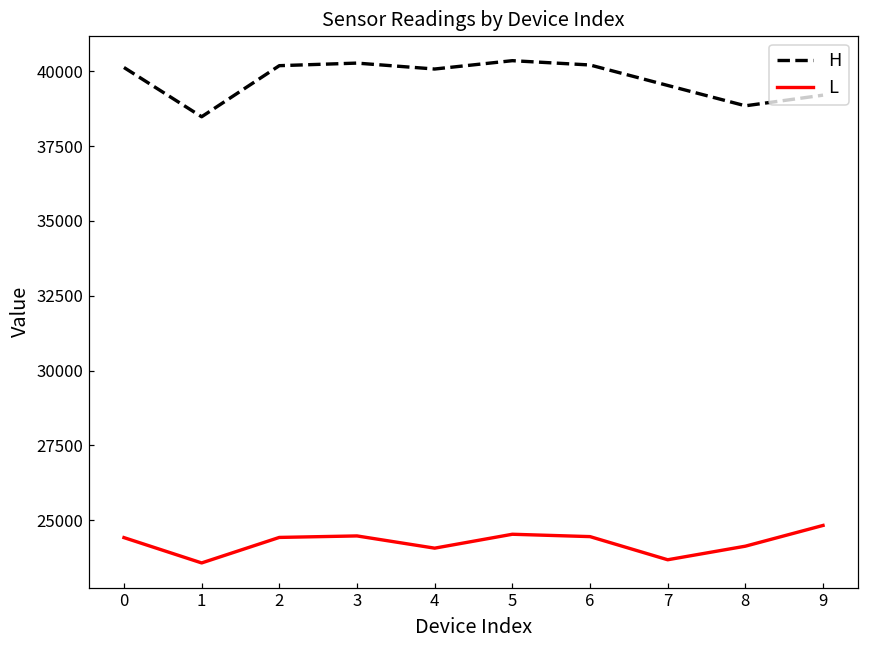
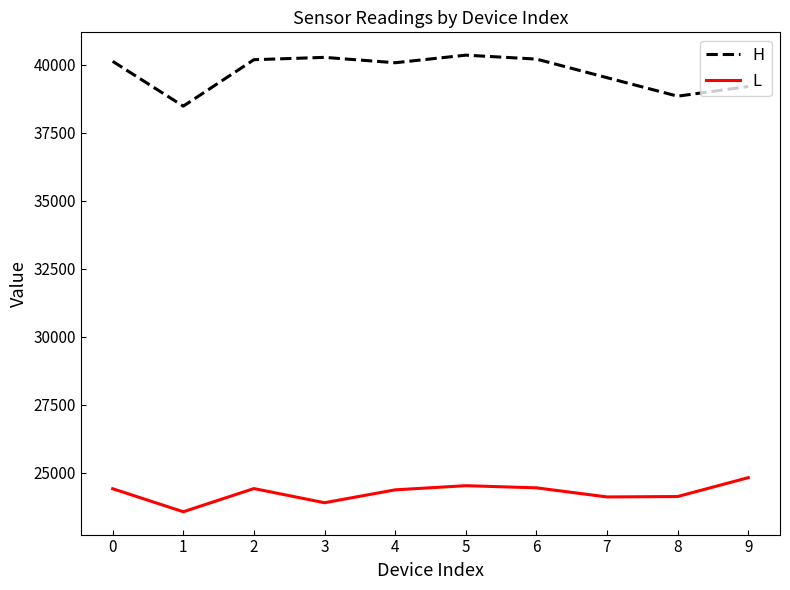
  {
    "H": {
      "0": 40100,
      "1": 38500,
      "2": 40200,
      "3": 40300,
      "4": 40100,
      "5": 40400,
      "6": 40200,
      "7": 39500,
      "8": 38900
    },
    "L": {
      "0": 24400,
      "1": 23600,
      "2": 24400,
-     "3": 24500,
-     "4": 24100,
+     "3": 23900,
+     "4": 24400,
      "5": 24500,
      "6": 24400,
-     "7": 23700,
+     "7": 24100,
      "8": 24100,
      "9": 24800
    }
  }
